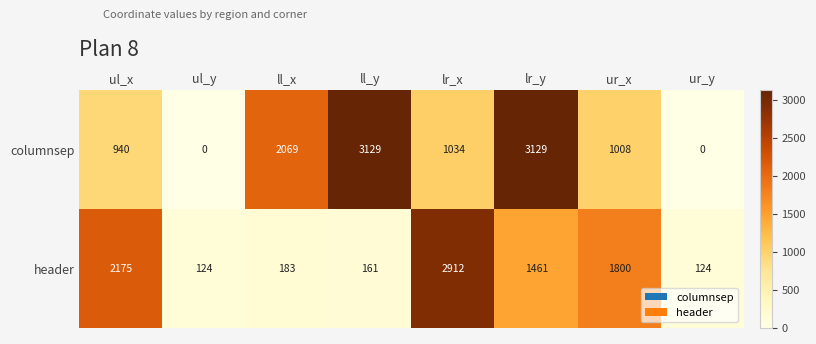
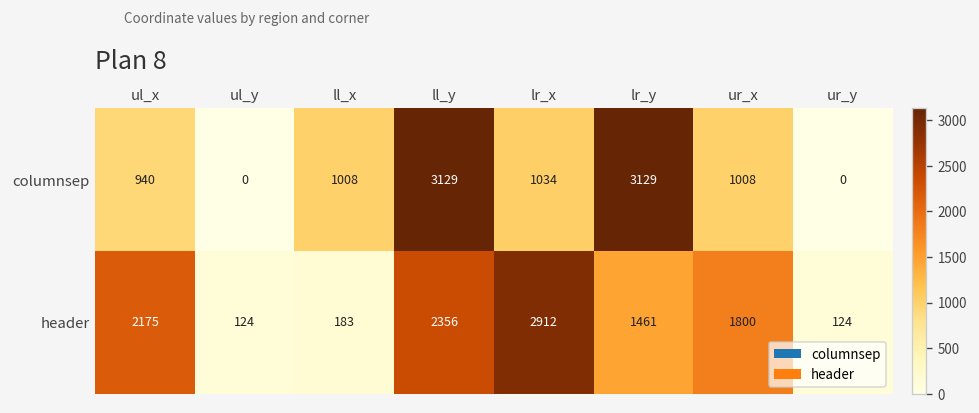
  {
    "columnsep": {
      "ul_x": 940,
      "ul_y": 0,
-     "ll_x": 2069,
+     "ll_x": 1008,
      "ll_y": 3129,
      "lr_x": 1034,
      "lr_y": 3129,
      "ur_x": 1008,
      "ur_y": 0
    },
    "header": {
      "ul_x": 2175,
      "ul_y": 124,
      "ll_x": 183,
-     "ll_y": 161,
+     "ll_y": 2356,
      "lr_x": 2912,
      "lr_y": 1461,
      "ur_x": 1800,
      "ur_y": 124
    }
  }
